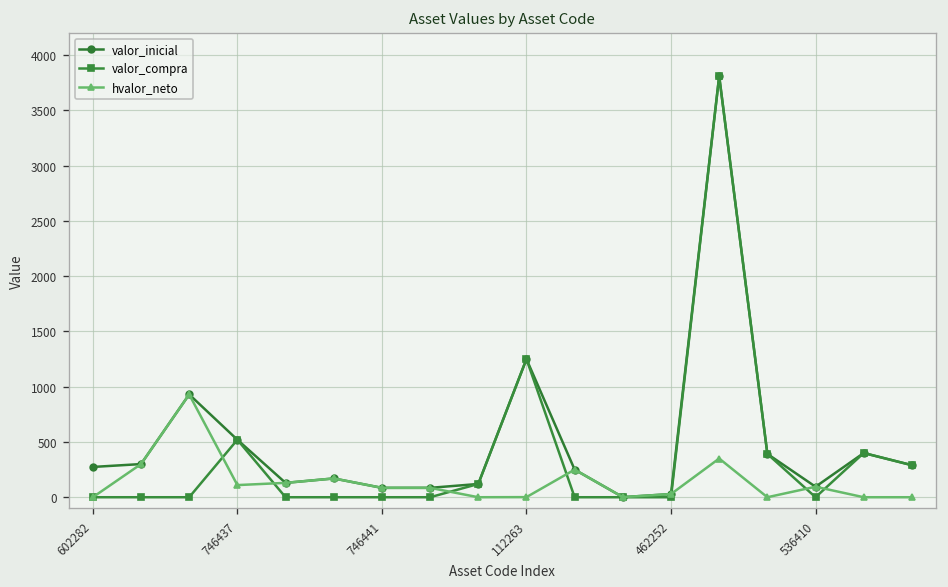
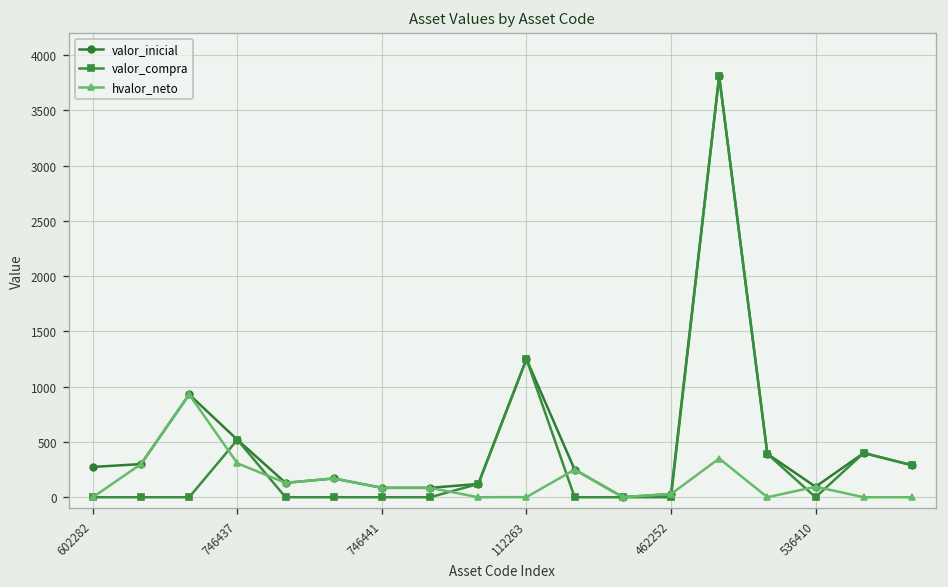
  {
    "hvalor_neto": {
-     "746437": 100,
+     "746437": 300,
      "112263": 0
    }
  }
